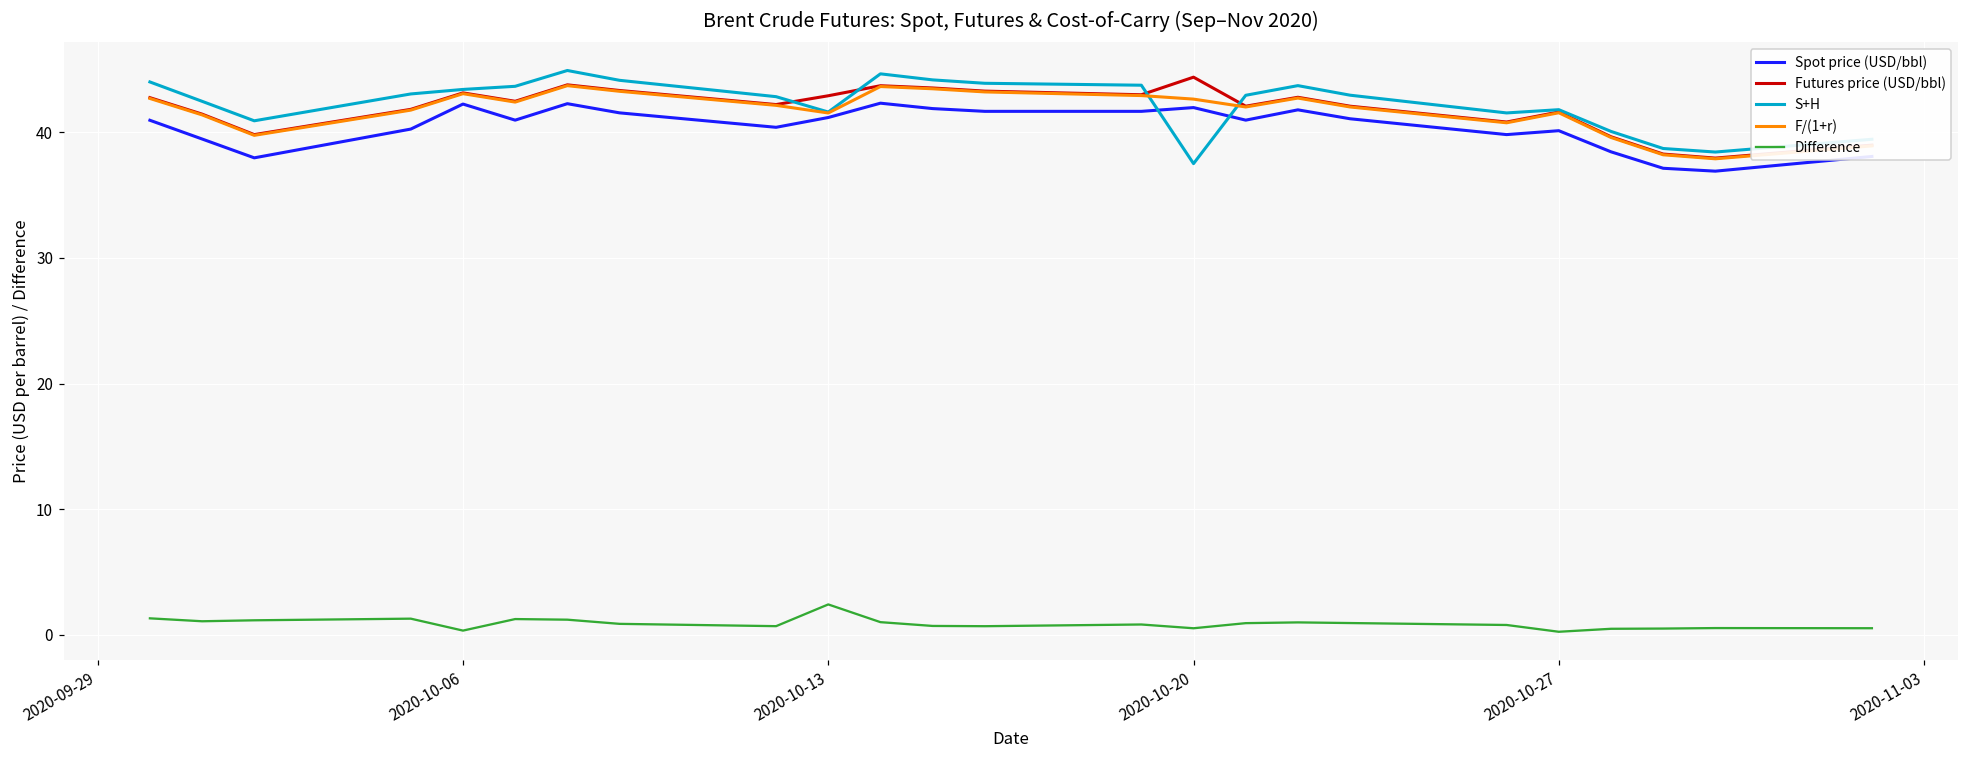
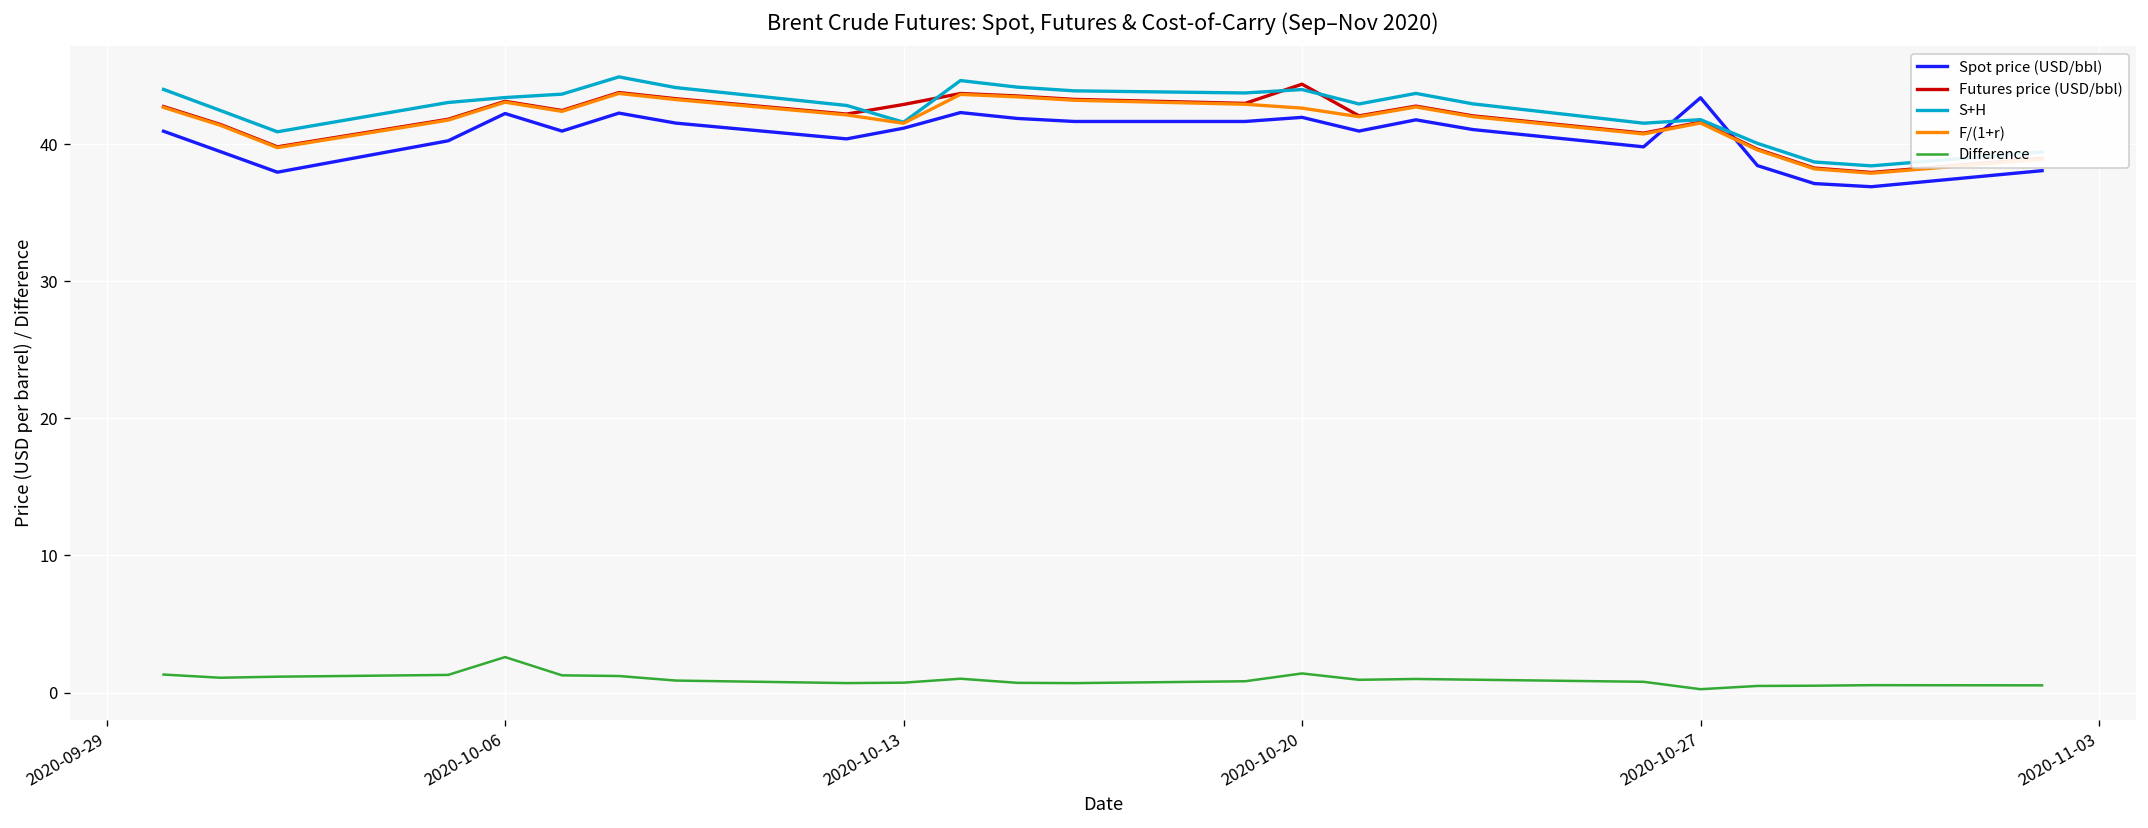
  {
    "Spot price (USD/bbl)": {
      "2020-10-06": 42.2,
      "2020-10-13": 41.2,
      "2020-10-20": 42.0,
-     "2020-10-27": 40.1
+     "2020-10-27": 43.4
    },
    "Futures price (USD/bbl)": {
      "2020-10-13": 42.9,
      "2020-10-20": 44.4
    },
    "S+H": {
      "2020-10-06": 43.4,
-     "2020-10-20": 37.5
+     "2020-10-20": 44.0
    },
    "F/(1+r)": {
      "2020-10-20": 42.6
    },
    "Difference": {
-     "2020-10-06": 0.3,
-     "2020-10-13": 2.4,
-     "2020-10-20": 0.5,
+     "2020-10-06": 2.6,
+     "2020-10-13": 0.7,
+     "2020-10-20": 1.4,
      "2020-10-27": 0.2
    }
  }
